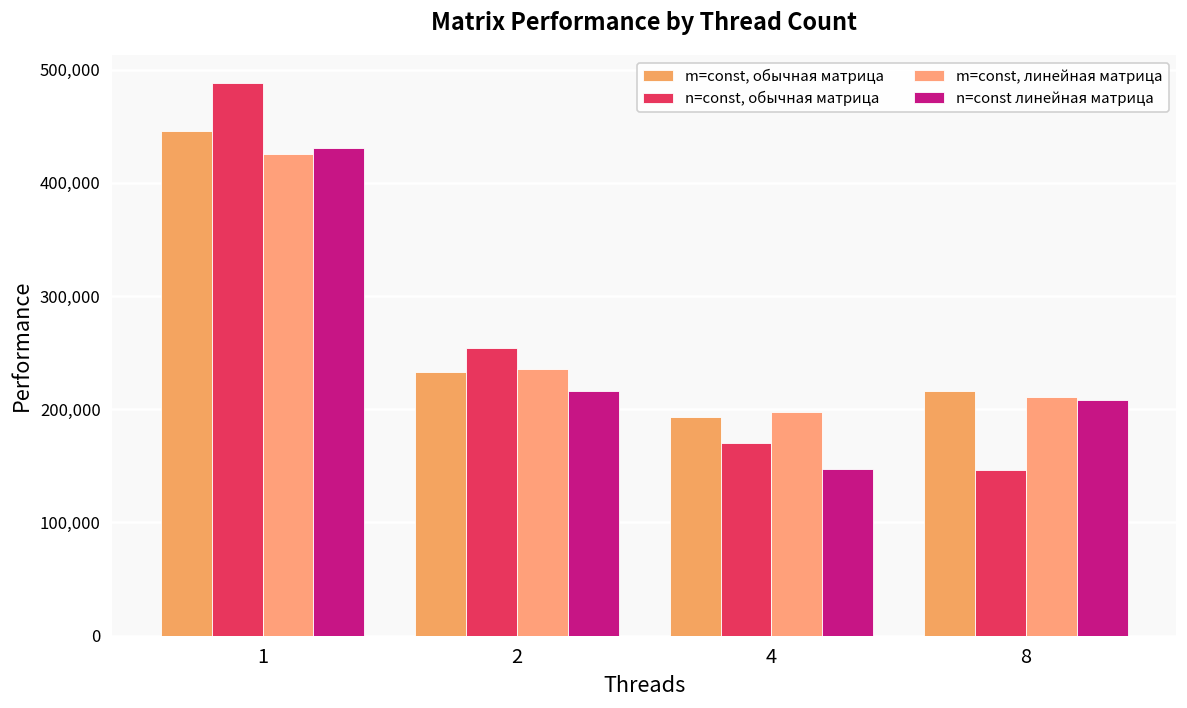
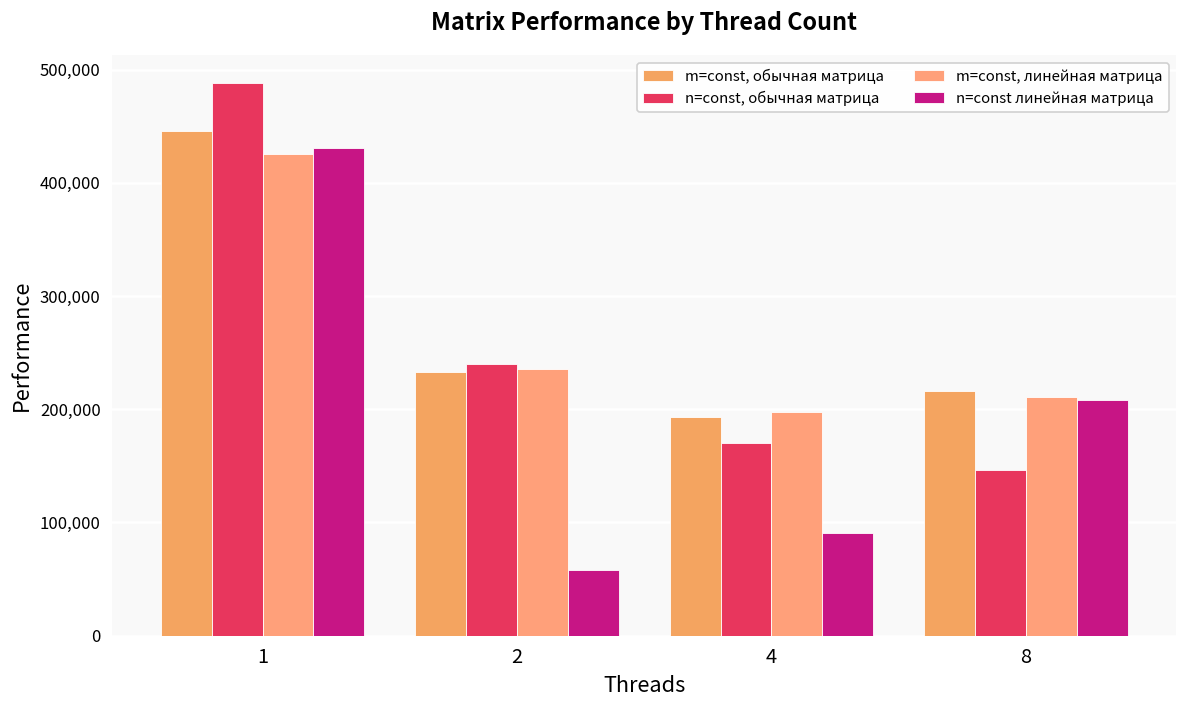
  {
    "n=const, обычная матрица": {
      "1": "490,000",
-     "2": "250,000",
+     "2": "240,000",
      "4": "170,000",
      "8": "150,000"
    },
    "n=const линейная матрица": {
      "1": "430,000",
-     "2": "220,000",
-     "4": "150,000",
+     "2": "60,000",
+     "4": "90,000",
      "8": "210,000"
    }
  }
